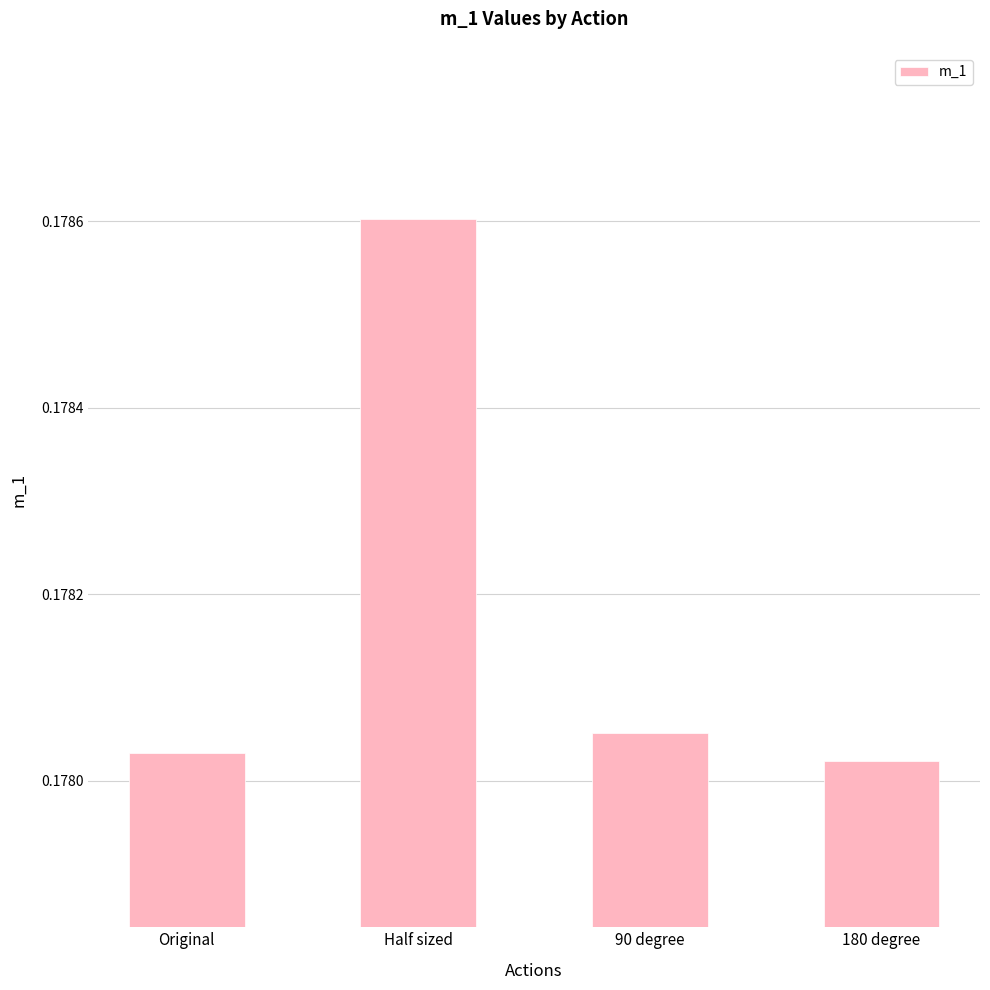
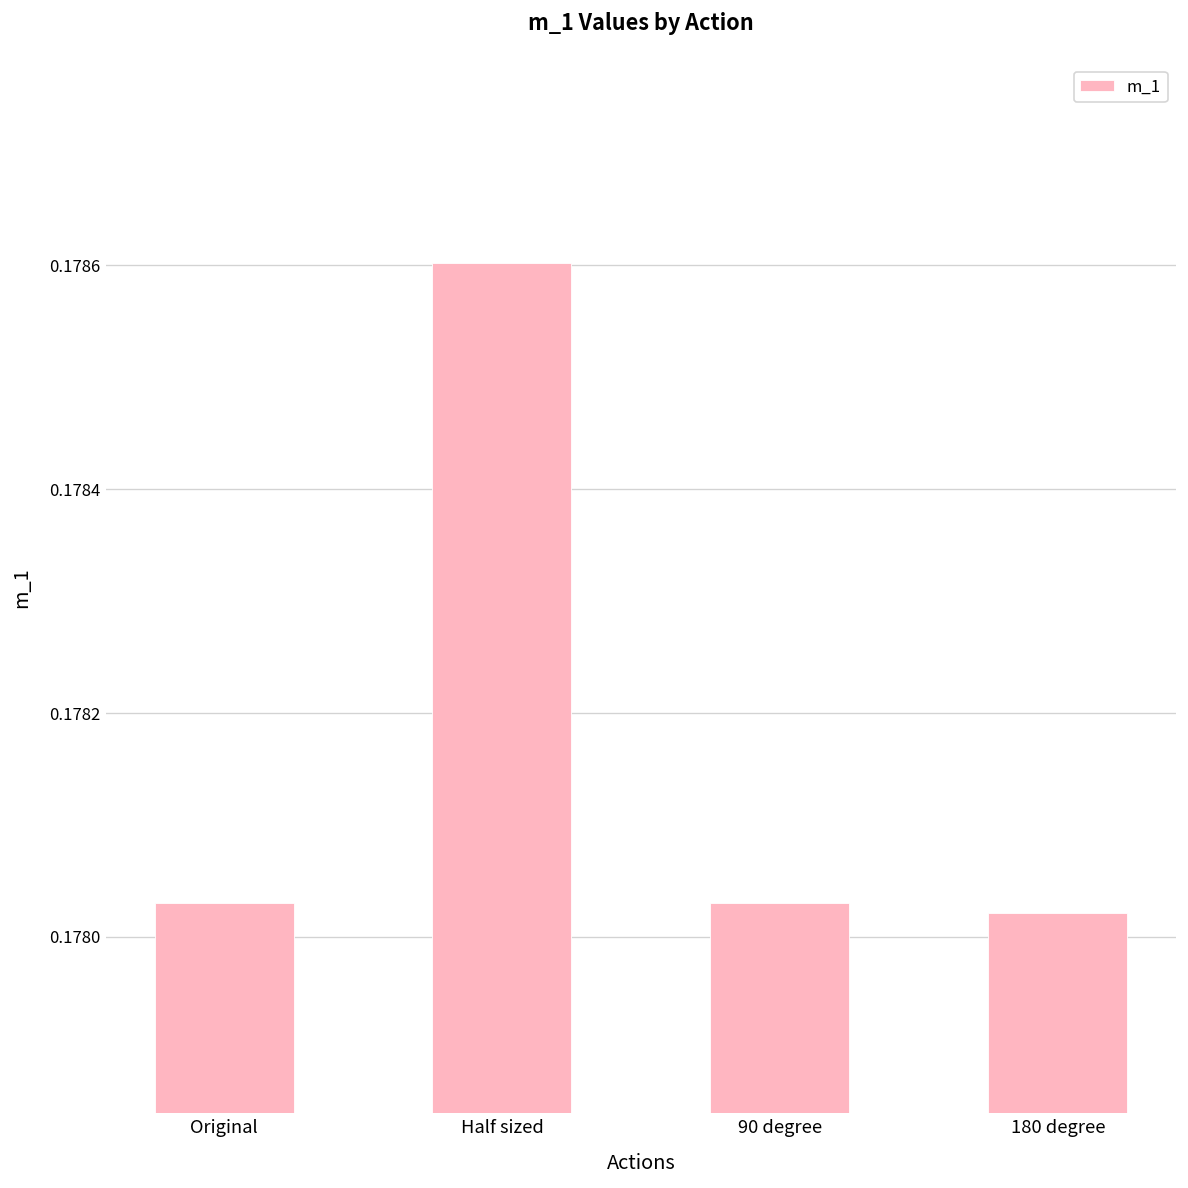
  {
    "Original": 0.17803,
    "Half sized": 0.17860,
-   "90 degree": 0.17805,
+   "90 degree": 0.17803,
    "180 degree": 0.17802
  }
